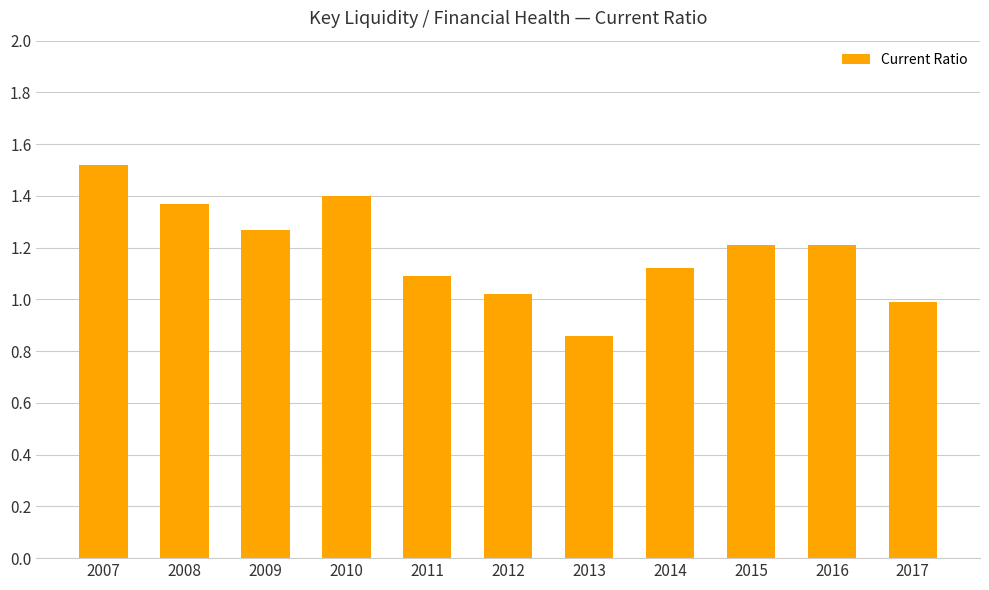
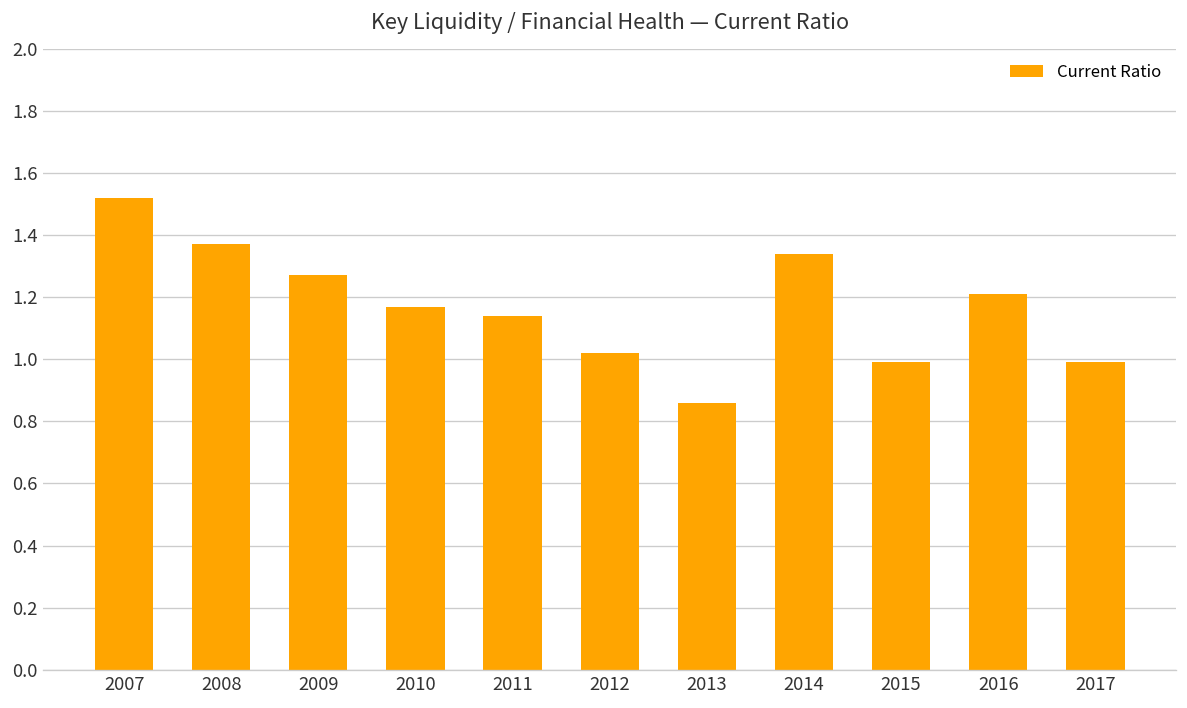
  {
    "2007": 1.52,
    "2008": 1.37,
    "2009": 1.27,
-   "2010": 1.40,
-   "2011": 1.09,
+   "2010": 1.17,
+   "2011": 1.14,
    "2012": 1.02,
    "2013": 0.86,
-   "2014": 1.12,
-   "2015": 1.21,
+   "2014": 1.34,
+   "2015": 0.99,
    "2016": 1.21,
    "2017": 0.99
  }
